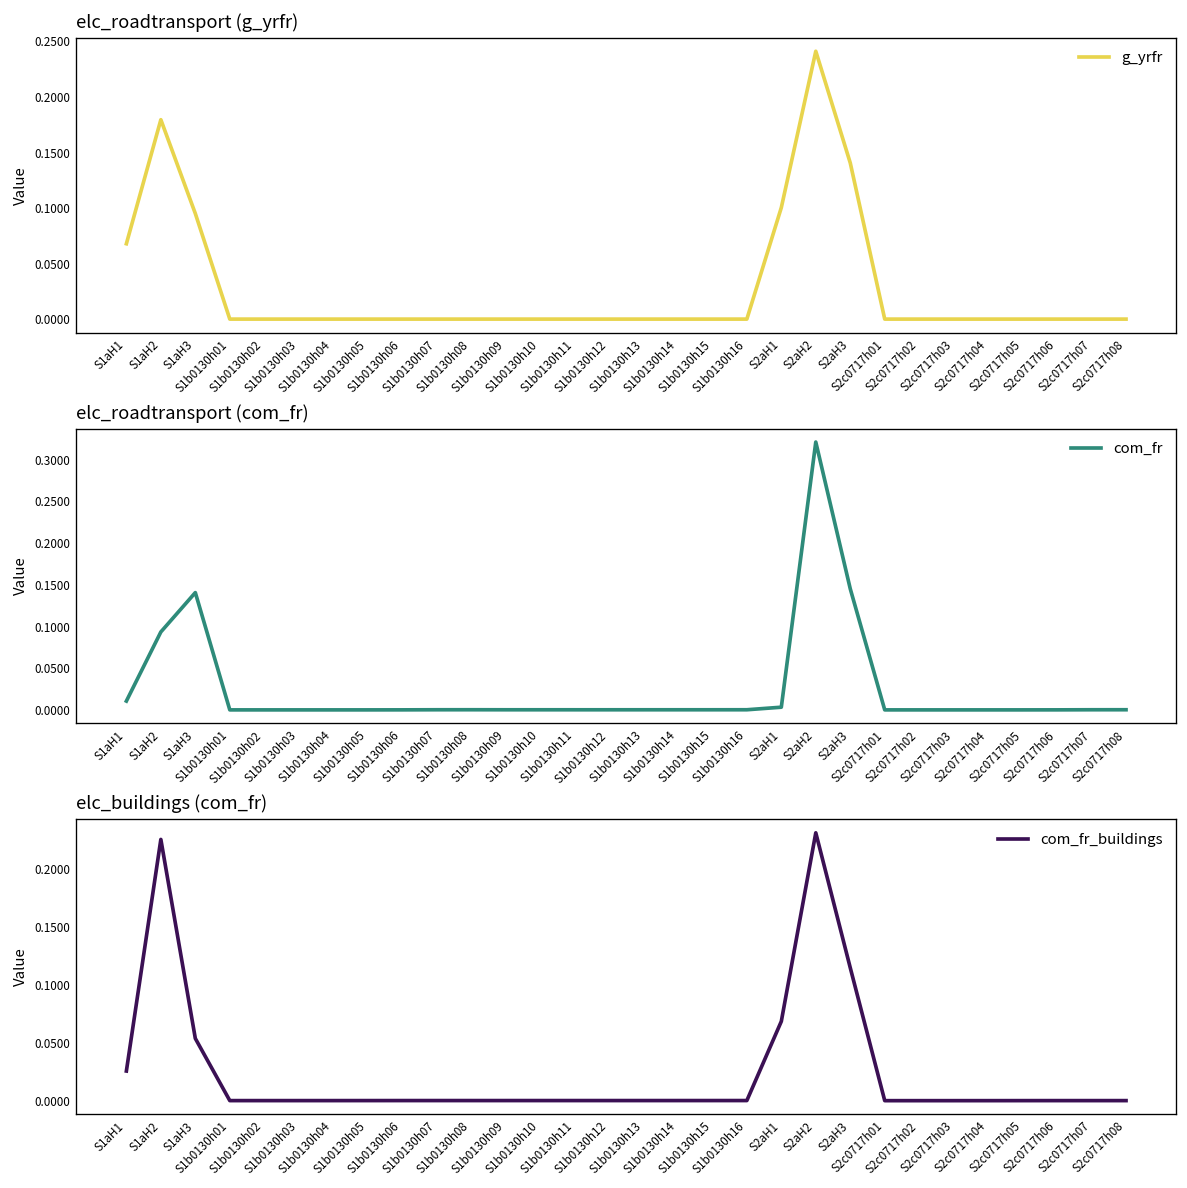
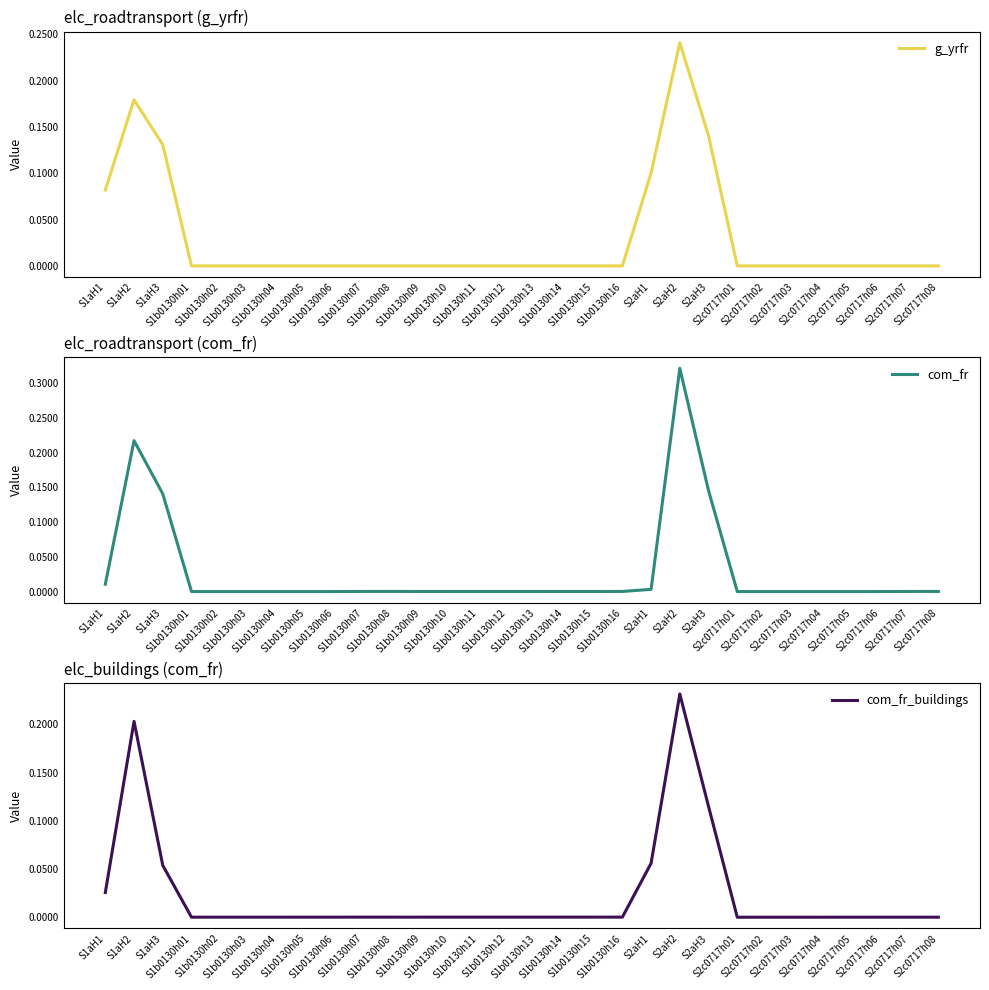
  {
    "elc_roadtransport (g_yrfr)": {
-     "S1aH1": 0.07,
+     "S1aH1": 0.08,
      "S1aH2": 0.18,
-     "S1aH3": 0.10,
+     "S1aH3": 0.13,
      "S1b0130h01": 0.00,
      "S1b0130h02": 0.00,
      "S1b0130h03": 0.00,
      "S1b0130h04": 0.00,
      "S1b0130h05": 0.00,
      "S1b0130h06": 0.00,
      "S1b0130h07": 0.00,
      "S1b0130h08": 0.00,
      "S1b0130h09": 0.00,
      "S1b0130h10": 0.00,
      "S1b0130h11": 0.00,
      "S1b0130h12": 0.00,
      "S1b0130h13": 0.00,
      "S1b0130h14": 0.00,
      "S1b0130h15": 0.00,
      "S1b0130h16": 0.00,
      "S2aH1": 0.10,
      "S2aH2": 0.24,
      "S2aH3": 0.14,
      "S2c0717h01": 0.00,
      "S2c0717h02": 0.00,
      "S2c0717h03": 0.00,
      "S2c0717h04": 0.00,
      "S2c0717h05": 0.00,
      "S2c0717h06": 0.00,
      "S2c0717h07": 0.00,
      "S2c0717h08": 0.00
    },
    "elc_roadtransport (com_fr)": {
      "S1aH1": 0.01,
-     "S1aH2": 0.09,
+     "S1aH2": 0.22,
      "S1aH3": 0.14,
      "S1b0130h01": 0.00,
      "S1b0130h02": 0.00,
      "S1b0130h03": 0.00,
      "S1b0130h04": 0.00,
      "S1b0130h05": 0.00,
      "S1b0130h06": 0.00,
      "S1b0130h07": 0.00,
      "S1b0130h08": 0.00,
      "S1b0130h09": 0.00,
      "S1b0130h10": 0.00,
      "S1b0130h11": 0.00,
      "S1b0130h12": 0.00,
      "S1b0130h13": 0.00,
      "S1b0130h14": 0.00,
      "S1b0130h15": 0.00,
      "S1b0130h16": 0.00,
      "S2aH1": 0.00,
      "S2aH2": 0.32,
      "S2aH3": 0.15,
      "S2c0717h01": 0.00,
      "S2c0717h02": 0.00,
      "S2c0717h03": 0.00,
      "S2c0717h04": 0.00,
      "S2c0717h05": 0.00,
      "S2c0717h06": 0.00,
      "S2c0717h07": 0.00,
      "S2c0717h08": 0.00
    },
    "elc_buildings (com_fr)": {
      "S1aH1": 0.03,
-     "S1aH2": 0.23,
+     "S1aH2": 0.20,
      "S1aH3": 0.05,
      "S1b0130h01": 0.00,
      "S1b0130h02": 0.00,
      "S1b0130h03": 0.00,
      "S1b0130h04": 0.00,
      "S1b0130h05": 0.00,
      "S1b0130h06": 0.00,
      "S1b0130h07": 0.00,
      "S1b0130h08": 0.00,
      "S1b0130h09": 0.00,
      "S1b0130h10": 0.00,
      "S1b0130h11": 0.00,
      "S1b0130h12": 0.00,
      "S1b0130h13": 0.00,
      "S1b0130h14": 0.00,
      "S1b0130h15": 0.00,
      "S1b0130h16": 0.00,
-     "S2aH1": 0.07,
+     "S2aH1": 0.06,
      "S2aH2": 0.23,
      "S2aH3": 0.11,
      "S2c0717h01": 0.00,
      "S2c0717h02": 0.00,
      "S2c0717h03": 0.00,
      "S2c0717h04": 0.00,
      "S2c0717h05": 0.00,
      "S2c0717h06": 0.00,
      "S2c0717h07": 0.00,
      "S2c0717h08": 0.00
    }
  }
